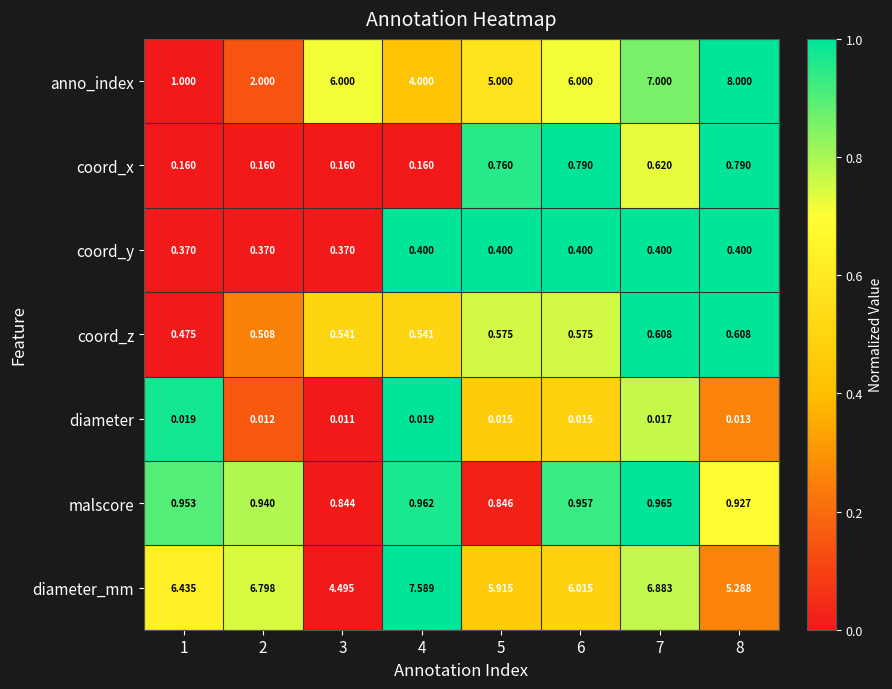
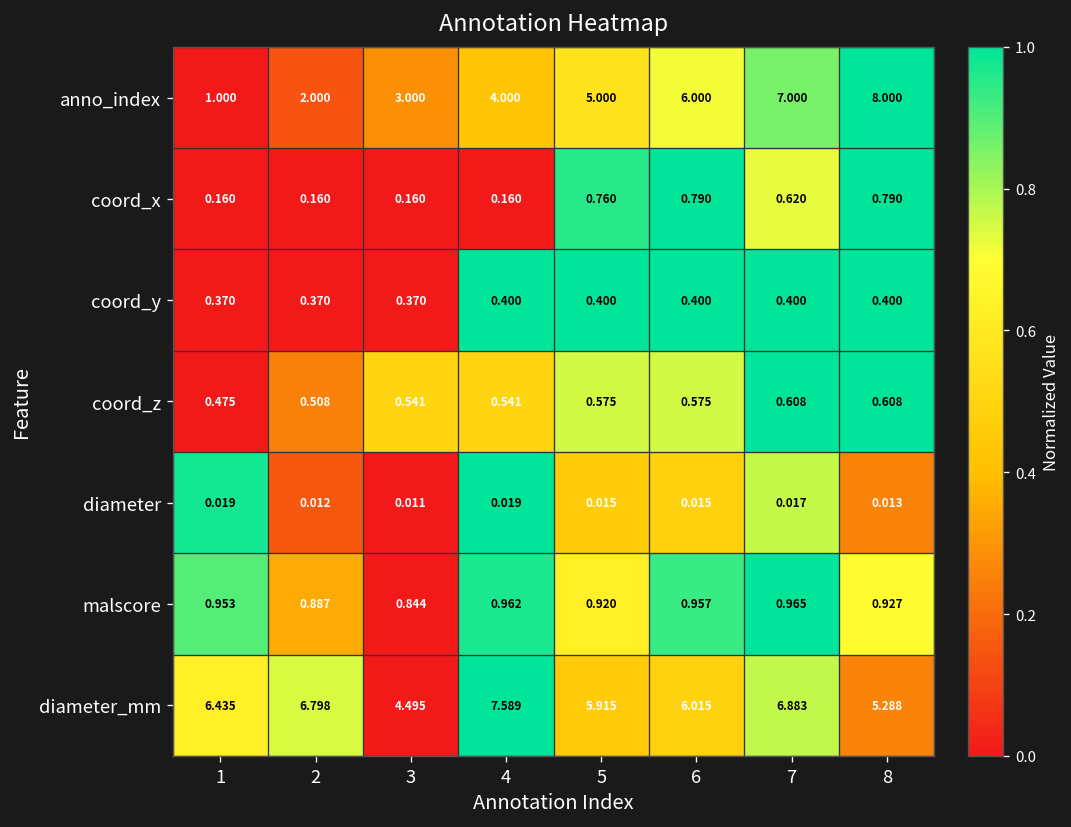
  {
    "anno_index": {
      "1": 1.000,
      "2": 2.000,
-     "3": 6.000,
+     "3": 3.000,
      "4": 4.000,
      "5": 5.000,
      "6": 6.000,
      "7": 7.000,
      "8": 8.000
    },
    "coord_x": {
      "1": 0.160,
      "2": 0.160,
      "3": 0.160,
      "4": 0.160,
      "5": 0.760,
      "6": 0.790,
      "7": 0.620,
      "8": 0.790
    },
    "coord_y": {
      "1": 0.370,
      "2": 0.370,
      "3": 0.370,
      "4": 0.400,
      "5": 0.400,
      "6": 0.400,
      "7": 0.400,
      "8": 0.400
    },
    "coord_z": {
      "1": 0.475,
      "2": 0.508,
      "3": 0.541,
      "4": 0.541,
      "5": 0.575,
      "6": 0.575,
      "7": 0.608,
      "8": 0.608
    },
    "diameter": {
      "1": 0.019,
      "2": 0.012,
      "3": 0.011,
      "4": 0.019,
      "5": 0.015,
      "6": 0.015,
      "7": 0.017,
      "8": 0.013
    },
    "malscore": {
      "1": 0.953,
-     "2": 0.940,
+     "2": 0.887,
      "3": 0.844,
      "4": 0.962,
-     "5": 0.846,
+     "5": 0.920,
      "6": 0.957,
      "7": 0.965,
      "8": 0.927
    },
    "diameter_mm": {
      "1": 6.435,
      "2": 6.798,
      "3": 4.495,
      "4": 7.589,
      "5": 5.915,
      "6": 6.015,
      "7": 6.883,
      "8": 5.288
    }
  }
